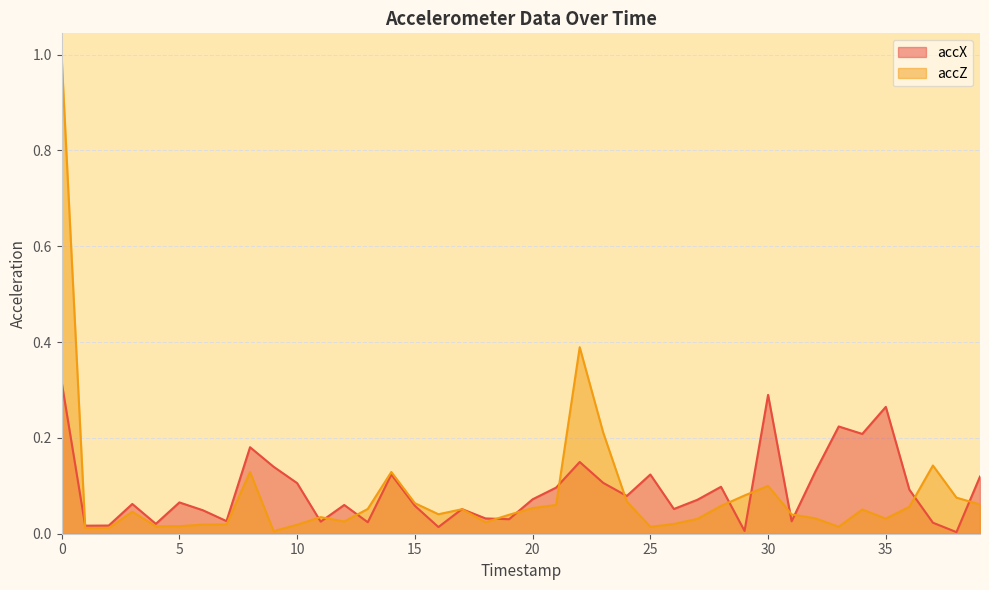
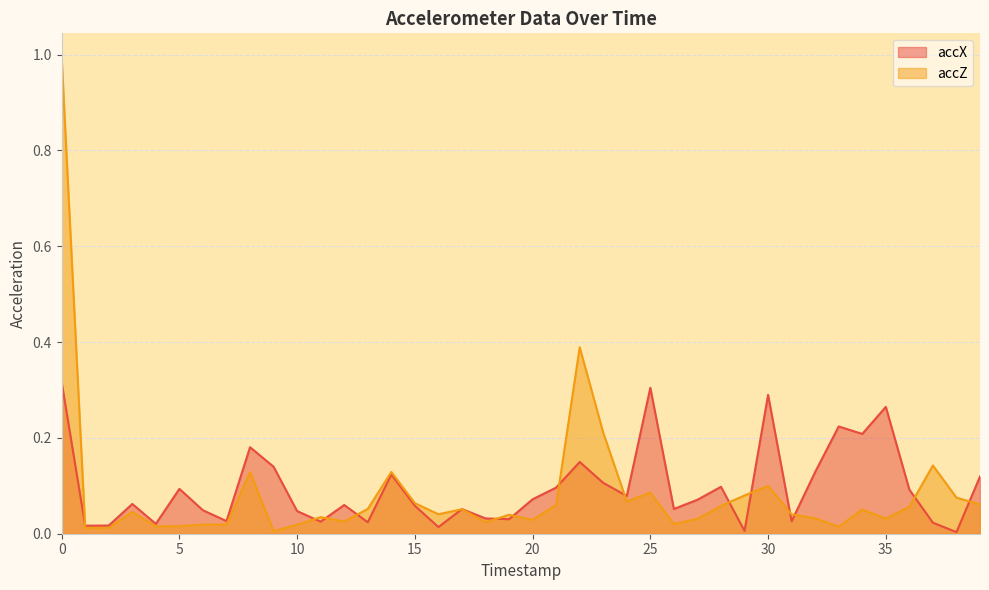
  {
    "accX": {
      "0": 0.32,
-     "5": 0.07,
-     "10": 0.11,
+     "5": 0.09,
+     "10": 0.05,
      "15": 0.06,
      "20": 0.07,
-     "25": 0.12,
+     "25": 0.30,
      "30": 0.29,
      "35": 0.26
    },
    "accZ": {
      "0": 0.99,
      "5": 0.02,
      "10": 0.02,
      "15": 0.06,
-     "20": 0.05,
-     "25": 0.01,
+     "20": 0.03,
+     "25": 0.09,
      "30": 0.10,
      "35": 0.03
    }
  }
